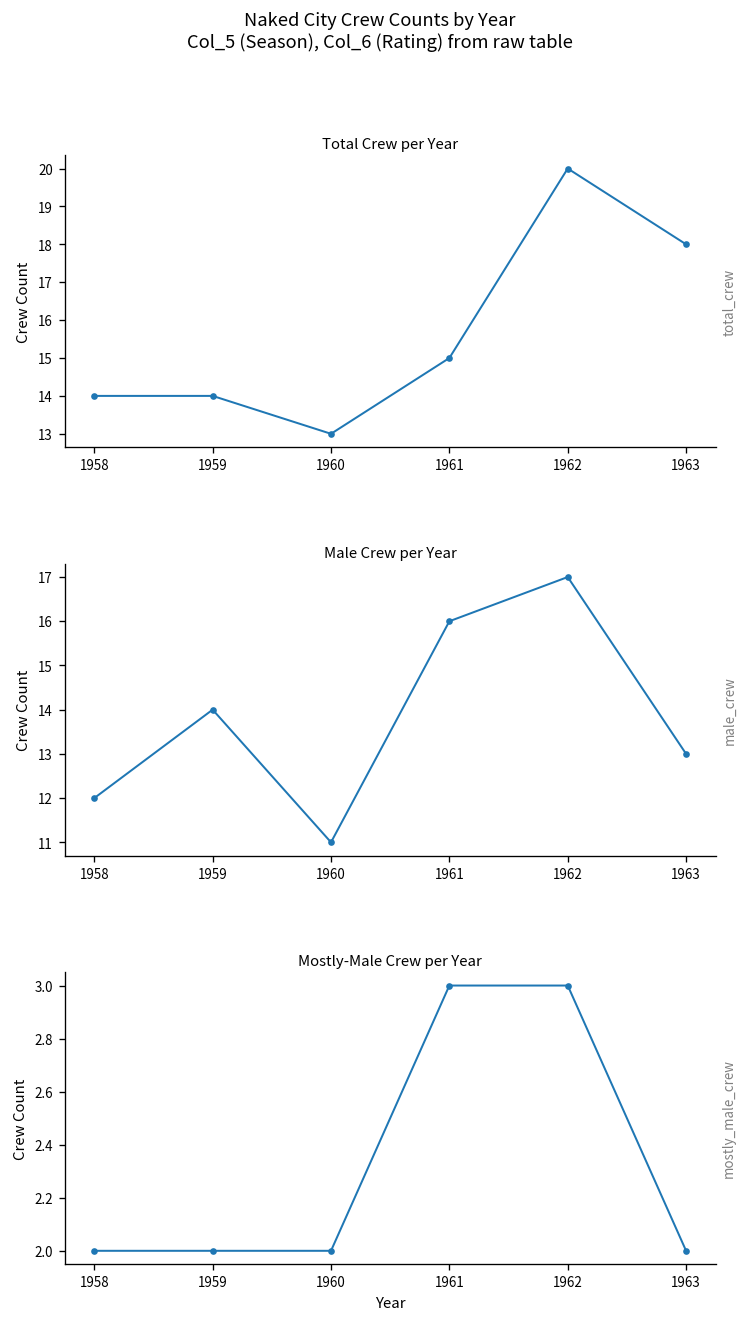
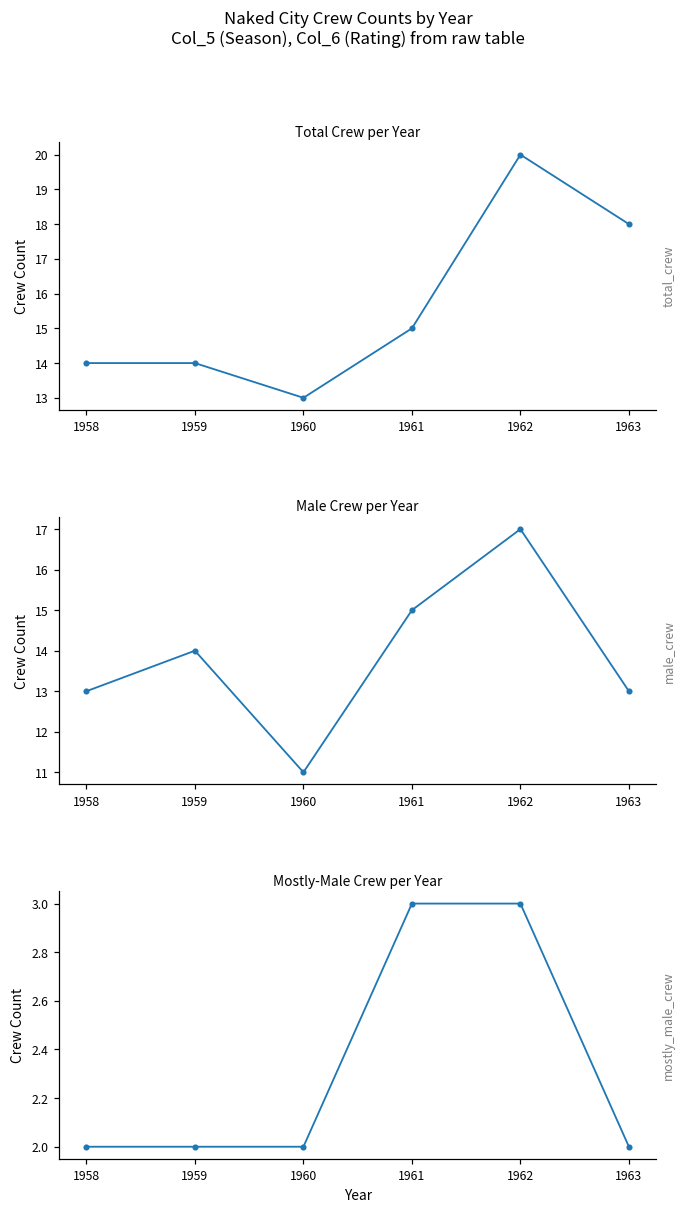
  {
    "Total Crew per Year": {
      "1958": 14.0,
      "1959": 14.0,
      "1960": 13.0,
      "1961": 15.0,
      "1962": 20.0,
      "1963": 18.0
    },
    "Male Crew per Year": {
-     "1958": 12,
+     "1958": 13,
      "1959": 14,
      "1960": 11,
-     "1961": 16,
+     "1961": 15,
      "1962": 17,
      "1963": 13
    },
    "Mostly-Male Crew per Year": {
      "1958": 2.00,
      "1959": 2.00,
      "1960": 2.00,
      "1961": 3.00,
      "1962": 3.00,
      "1963": 2.00
    }
  }
